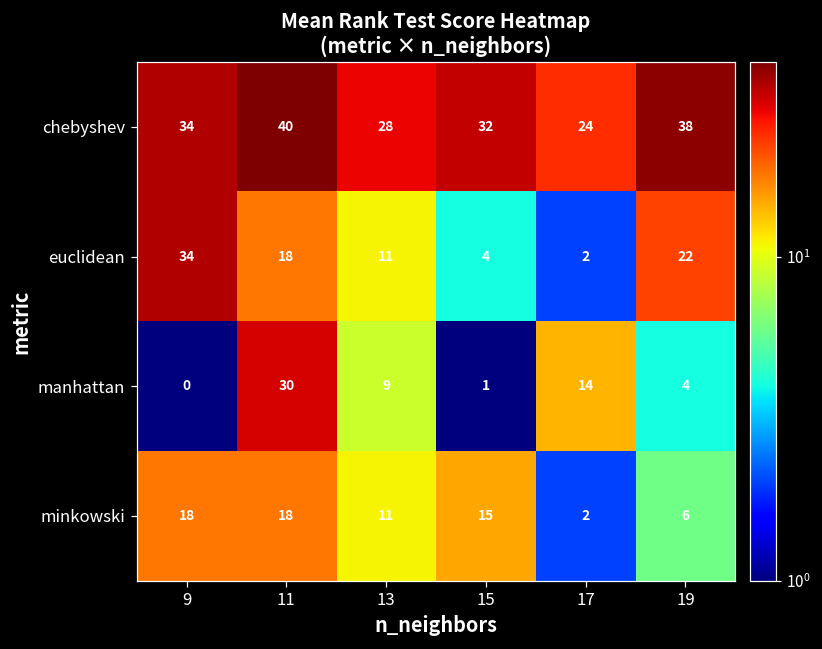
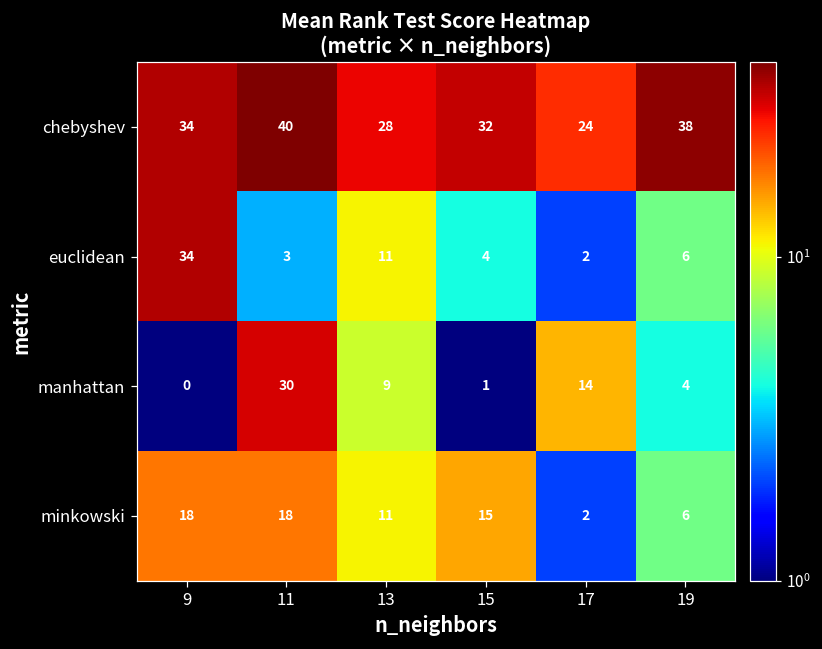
  {
    "chebyshev": {
      "9": 34,
      "11": 40,
      "13": 28,
      "15": 32,
      "17": 24,
      "19": 38
    },
    "euclidean": {
      "9": 34,
-     "11": 18,
+     "11": 3,
      "13": 11,
      "15": 4,
      "17": 2,
-     "19": 22
+     "19": 6
    },
    "manhattan": {
      "9": 0,
      "11": 30,
      "13": 9,
      "15": 1,
      "17": 14,
      "19": 4
    },
    "minkowski": {
      "9": 18,
      "11": 18,
      "13": 11,
      "15": 15,
      "17": 2,
      "19": 6
    }
  }
